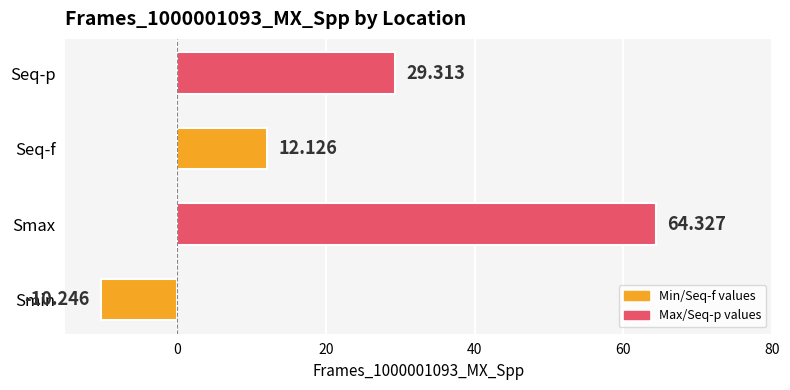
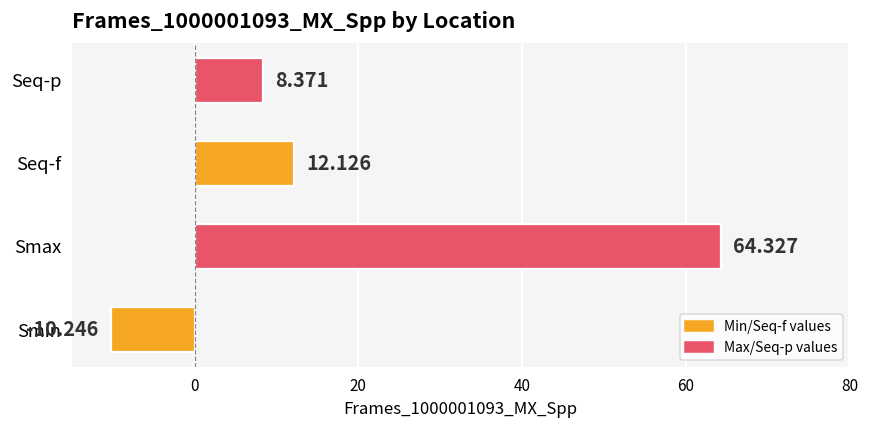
  {
-   "Seq-p": 29.313,
+   "Seq-p": 8.371,
    "Seq-f": 12.126,
    "Smax": 64.327,
    "Smin": -10.246
  }
